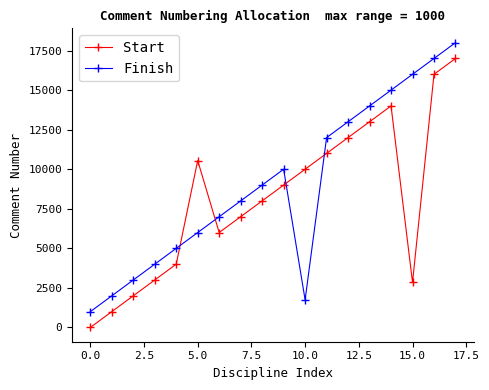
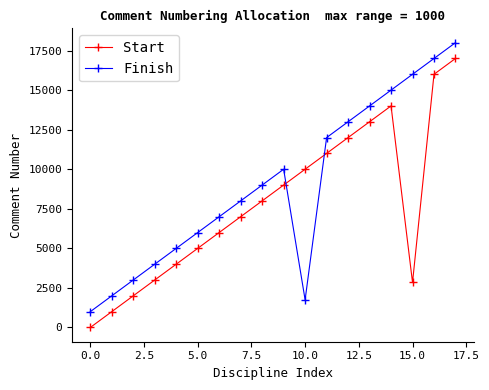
  {
    "Start": {
      "0.0": 0,
-     "5.0": 10500,
+     "5.0": 5000,
      "10.0": 10000,
      "15.0": 2800
    },
    "Finish": {
      "0.0": 1000,
      "5.0": 6000,
      "10.0": 1700,
      "15.0": 16000
    }
  }
